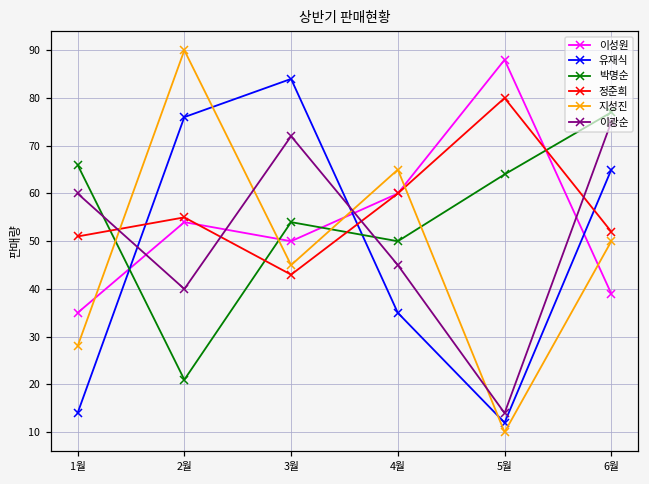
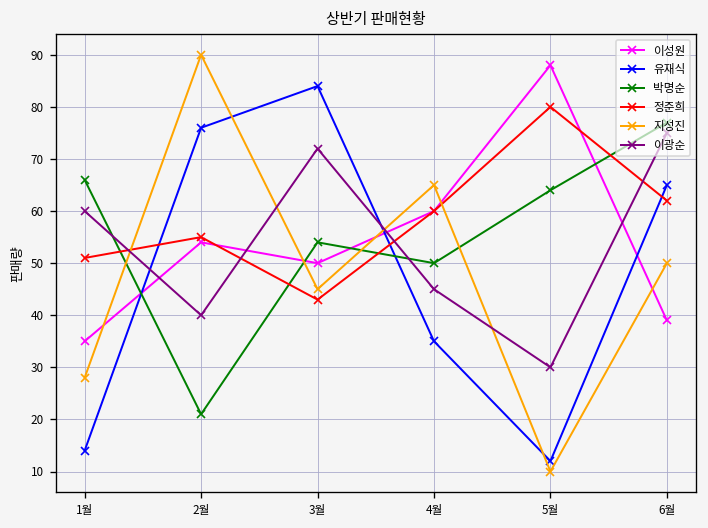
  {
    "이성원": {
      "1월": 35,
      "2월": 54,
      "3월": 50,
      "5월": 88,
      "6월": 39
    },
    "유재식": {
      "1월": 14,
      "2월": 76,
      "3월": 84,
      "4월": 35,
      "5월": 12,
      "6월": 65
    },
    "박명순": {
      "1월": 66,
      "2월": 21,
      "3월": 54,
      "4월": 50,
      "5월": 64
    },
    "정준희": {
      "1월": 51,
      "2월": 55,
      "3월": 43,
      "5월": 80,
-     "6월": 52
+     "6월": 62
    },
    "지성진": {
      "1월": 28,
      "2월": 90,
      "3월": 45,
      "4월": 65,
      "5월": 10,
      "6월": 50
    },
    "이광순": {
      "1월": 60,
      "2월": 40,
      "3월": 72,
      "4월": 45,
-     "5월": 14
+     "5월": 30
    }
  }
